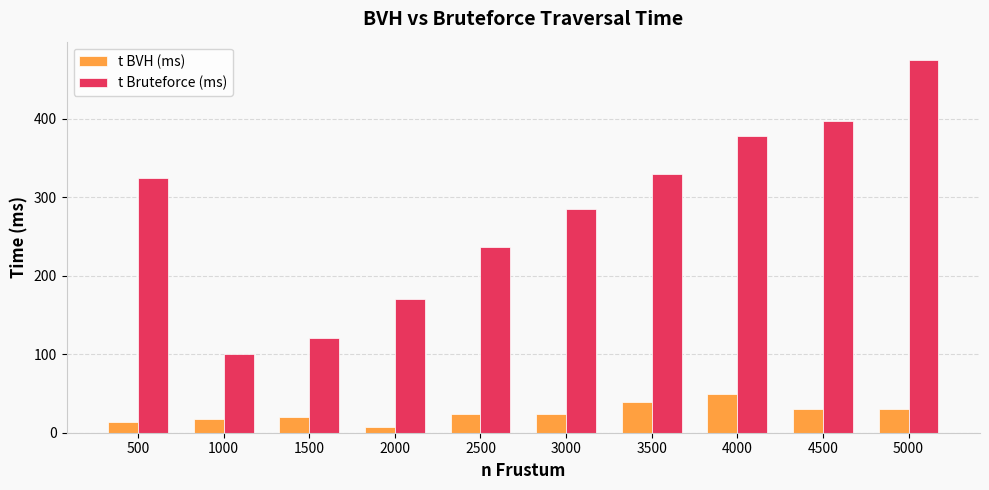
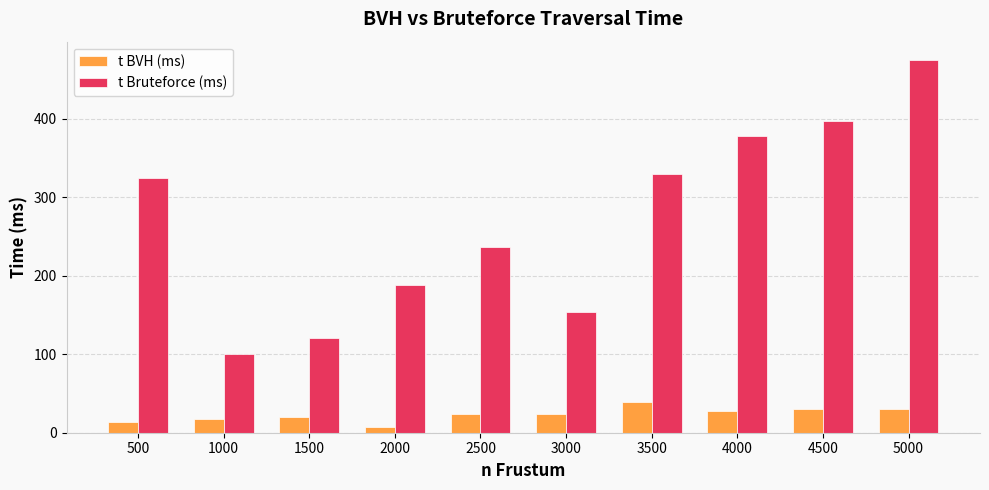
  {
    "t BVH (ms)": {
      "500": 10,
      "1000": 20,
      "1500": 20,
      "2000": 10,
      "2500": 20,
      "3000": 20,
      "3500": 40,
-     "4000": 50,
+     "4000": 30,
      "4500": 30,
      "5000": 30
    },
    "t Bruteforce (ms)": {
      "500": 320,
      "1000": 100,
      "1500": 120,
-     "2000": 170,
+     "2000": 190,
      "2500": 240,
-     "3000": 280,
+     "3000": 150,
      "3500": 330,
      "4000": 380,
      "4500": 400,
      "5000": 470
    }
  }
